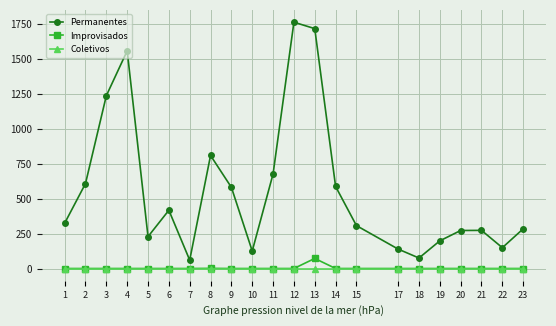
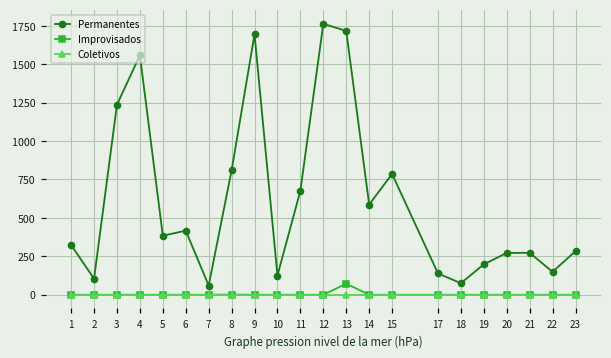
  {
    "Permanentes": {
      "1": 320,
-     "2": 610,
+     "2": 100,
      "3": 1240,
-     "5": 230,
+     "5": 380,
      "6": 420,
      "7": 60,
      "8": 810,
-     "9": 580,
+     "9": 1700,
      "10": 130,
      "11": 680,
      "12": 1760,
      "13": 1720,
      "14": 590,
-     "15": 310,
+     "15": 790,
      "17": 140,
      "18": 80,
      "19": 200,
      "20": 270,
      "21": 270,
      "22": 150,
      "23": 280
    },
    "Improvisados": {
      "13": 70
    },
    "Coletivos": {
      "13": 0
    }
  }
